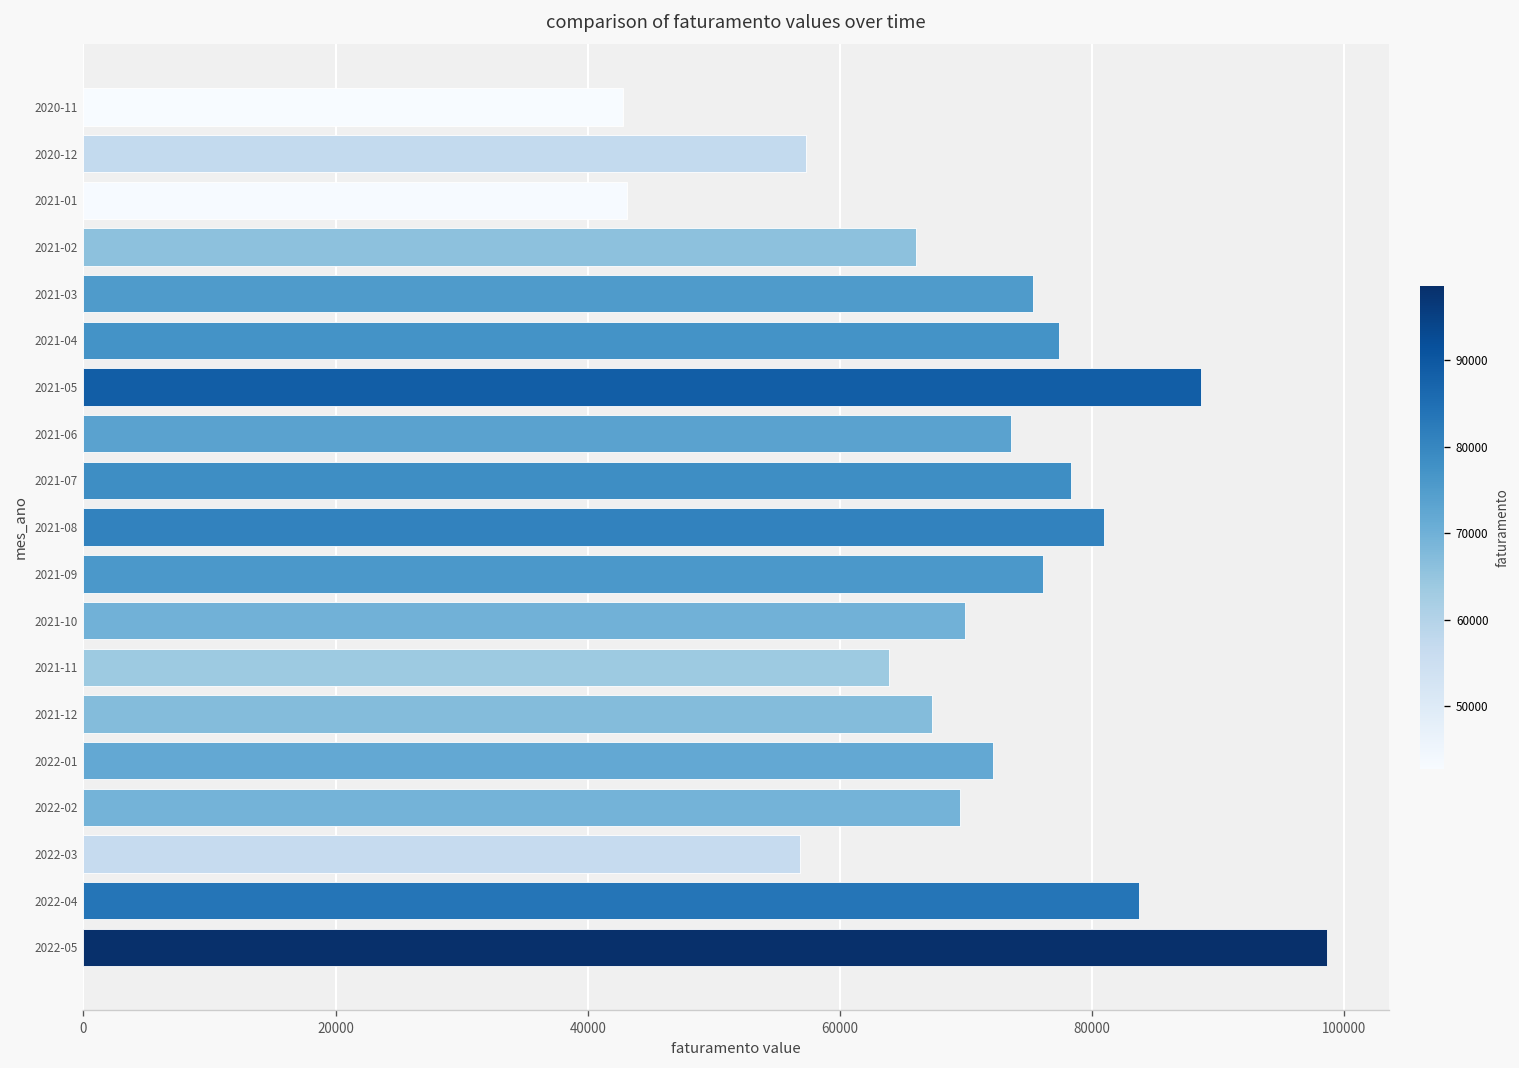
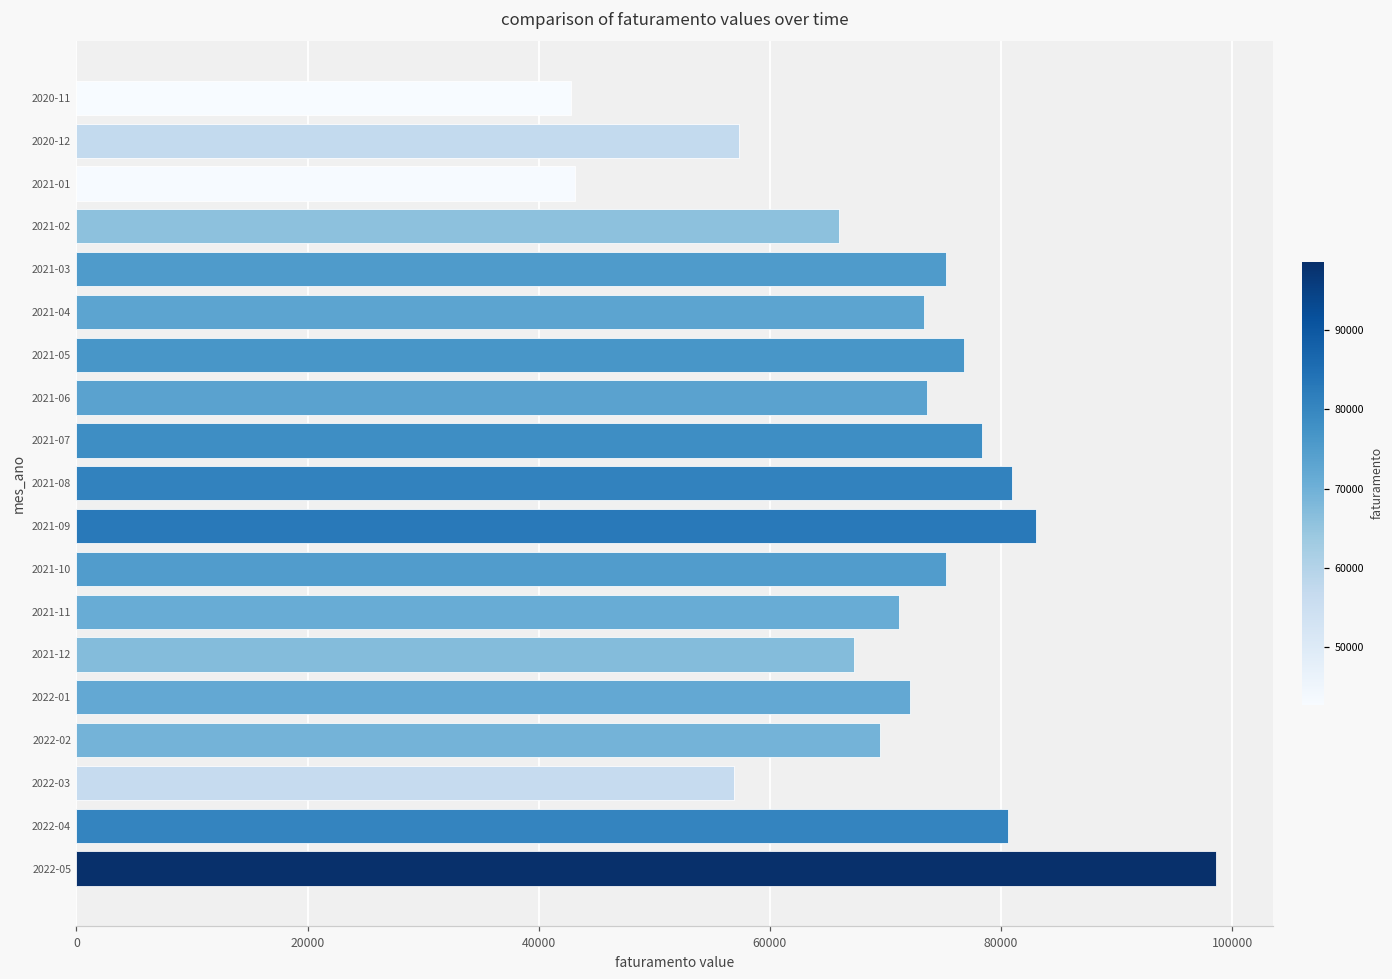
  {
    "2020-11": 42800,
    "2020-12": 57300,
    "2021-01": 43100,
    "2021-02": 66000,
    "2021-03": 75300,
-   "2021-04": 77400,
-   "2021-05": 88600,
+   "2021-04": 73300,
+   "2021-05": 76800,
    "2021-06": 73600,
    "2021-07": 78300,
    "2021-08": 81000,
-   "2021-09": 76100,
-   "2021-10": 69900,
-   "2021-11": 63900,
+   "2021-09": 83000,
+   "2021-10": 75200,
+   "2021-11": 71200,
    "2021-12": 67300,
    "2022-01": 72100,
    "2022-02": 69500,
    "2022-03": 56900,
-   "2022-04": 83700,
+   "2022-04": 80600,
    "2022-05": 98600
  }
